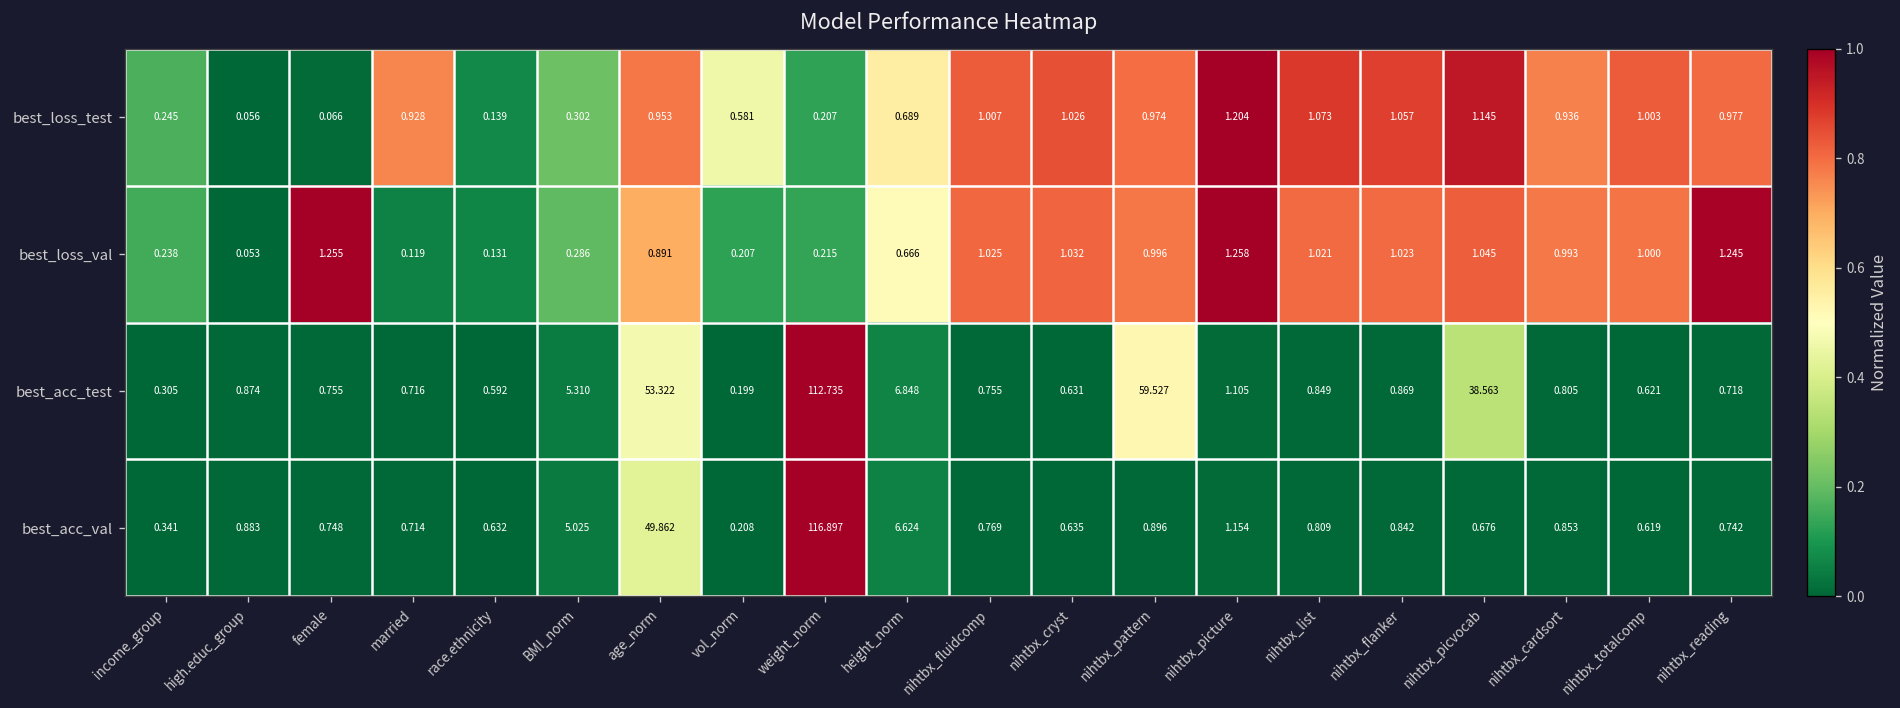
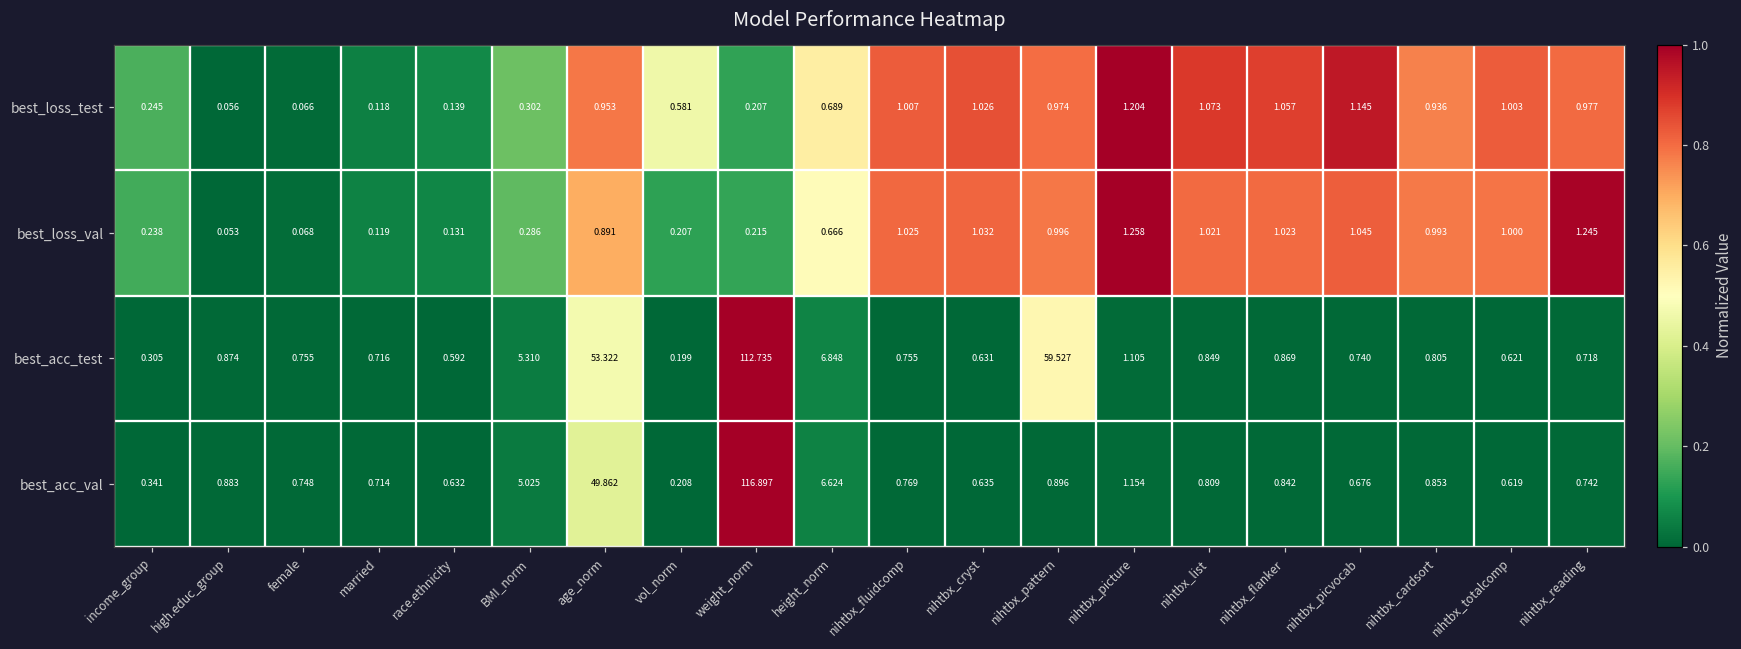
  {
    "best_loss_test": {
      "income_group": 0.245,
      "high.educ_group": 0.056,
      "female": 0.066,
-     "married": 0.928,
+     "married": 0.118,
      "race.ethnicity": 0.139,
      "BMI_norm": 0.302,
      "age_norm": 0.953,
      "vol_norm": 0.581,
      "weight_norm": 0.207,
      "height_norm": 0.689,
      "nihtbx_fluidcomp": 1.007,
      "nihtbx_cryst": 1.026,
      "nihtbx_pattern": 0.974,
      "nihtbx_picture": 1.204,
      "nihtbx_list": 1.073,
      "nihtbx_flanker": 1.057,
      "nihtbx_picvocab": 1.145,
      "nihtbx_cardsort": 0.936,
      "nihtbx_totalcomp": 1.003,
      "nihtbx_reading": 0.977
    },
    "best_loss_val": {
      "income_group": 0.238,
      "high.educ_group": 0.053,
-     "female": 1.255,
+     "female": 0.068,
      "married": 0.119,
      "race.ethnicity": 0.131,
      "BMI_norm": 0.286,
      "age_norm": 0.891,
      "vol_norm": 0.207,
      "weight_norm": 0.215,
      "height_norm": 0.666,
      "nihtbx_fluidcomp": 1.025,
      "nihtbx_cryst": 1.032,
      "nihtbx_pattern": 0.996,
      "nihtbx_picture": 1.258,
      "nihtbx_list": 1.021,
      "nihtbx_flanker": 1.023,
      "nihtbx_picvocab": 1.045,
      "nihtbx_cardsort": 0.993,
      "nihtbx_totalcomp": 1.000,
      "nihtbx_reading": 1.245
    },
    "best_acc_test": {
      "income_group": 0.305,
      "high.educ_group": 0.874,
      "female": 0.755,
      "married": 0.716,
      "race.ethnicity": 0.592,
      "BMI_norm": 5.310,
      "age_norm": 53.322,
      "vol_norm": 0.199,
      "weight_norm": 112.735,
      "height_norm": 6.848,
      "nihtbx_fluidcomp": 0.755,
      "nihtbx_cryst": 0.631,
      "nihtbx_pattern": 59.527,
      "nihtbx_picture": 1.105,
      "nihtbx_list": 0.849,
      "nihtbx_flanker": 0.869,
-     "nihtbx_picvocab": 38.563,
+     "nihtbx_picvocab": 0.740,
      "nihtbx_cardsort": 0.805,
      "nihtbx_totalcomp": 0.621,
      "nihtbx_reading": 0.718
    },
    "best_acc_val": {
      "income_group": 0.341,
      "high.educ_group": 0.883,
      "female": 0.748,
      "married": 0.714,
      "race.ethnicity": 0.632,
      "BMI_norm": 5.025,
      "age_norm": 49.862,
      "vol_norm": 0.208,
      "weight_norm": 116.897,
      "height_norm": 6.624,
      "nihtbx_fluidcomp": 0.769,
      "nihtbx_cryst": 0.635,
      "nihtbx_pattern": 0.896,
      "nihtbx_picture": 1.154,
      "nihtbx_list": 0.809,
      "nihtbx_flanker": 0.842,
      "nihtbx_picvocab": 0.676,
      "nihtbx_cardsort": 0.853,
      "nihtbx_totalcomp": 0.619,
      "nihtbx_reading": 0.742
    }
  }
